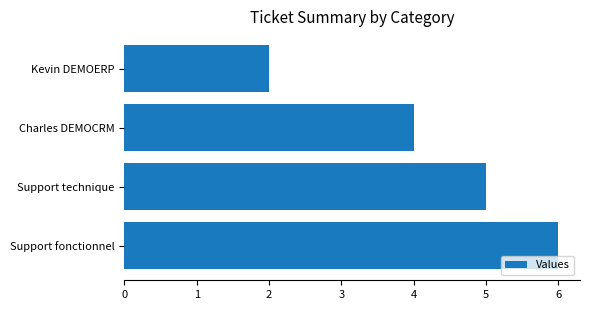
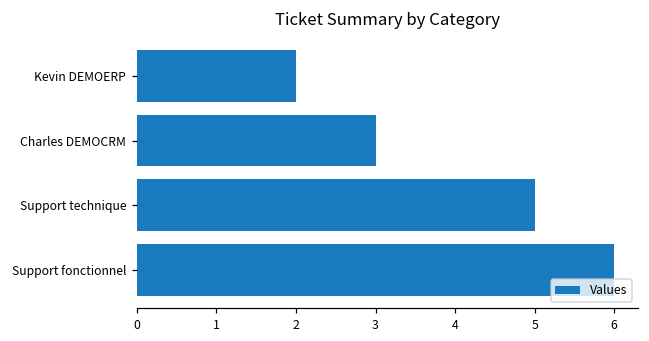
  {
    "Kevin DEMOERP": 2,
-   "Charles DEMOCRM": 4,
+   "Charles DEMOCRM": 3,
    "Support technique": 5,
    "Support fonctionnel": 6
  }
